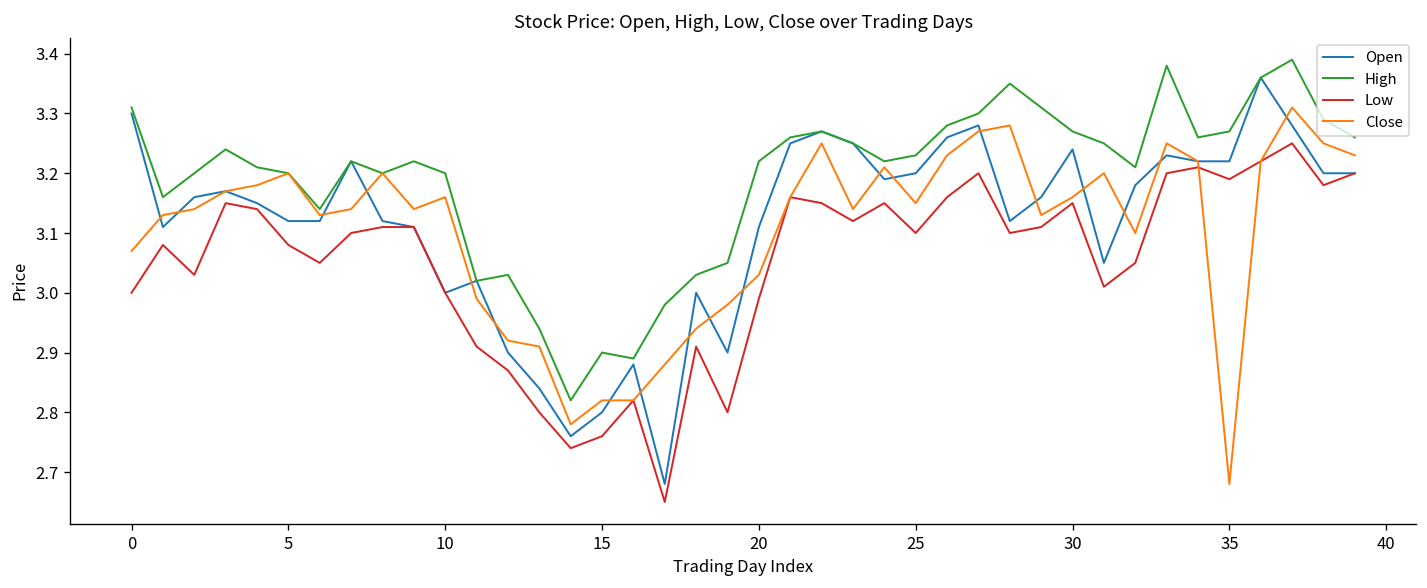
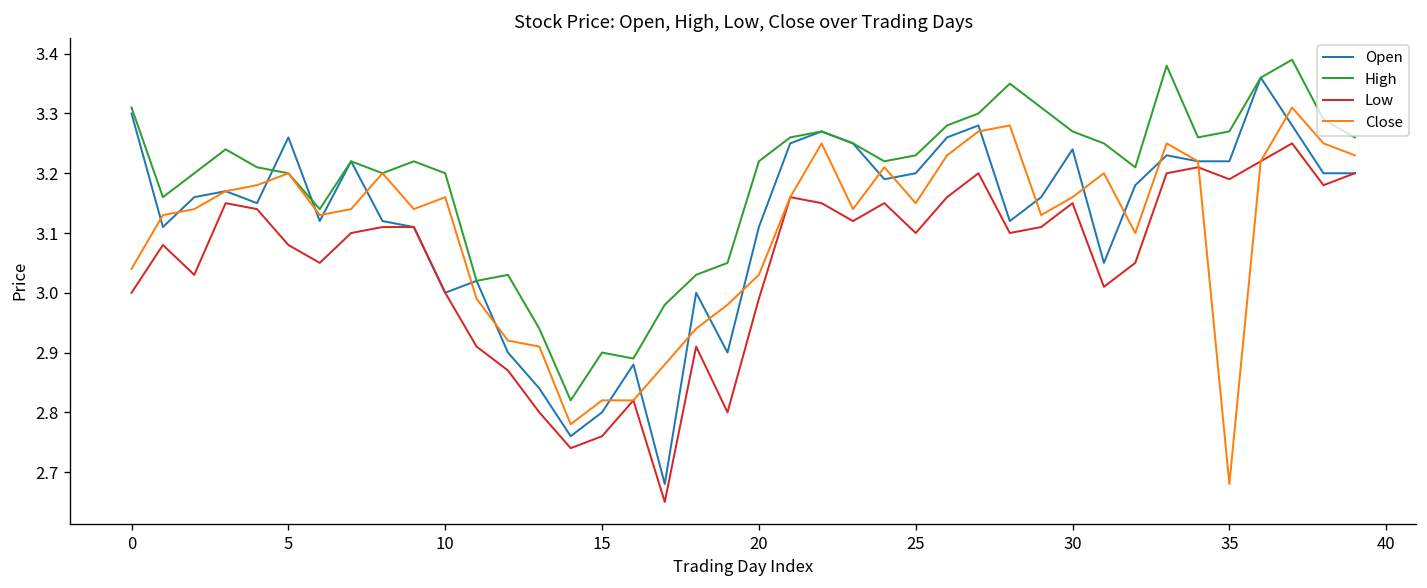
  {
    "Open": {
      "0": 3.30,
-     "5": 3.12,
+     "5": 3.26,
      "15": 2.80,
      "20": 3.11,
      "25": 3.20,
      "30": 3.24,
      "35": 3.22
    },
    "High": {
      "0": 3.31,
      "10": 3.20,
      "15": 2.90,
      "20": 3.22,
      "25": 3.23,
      "30": 3.27,
      "35": 3.27
    },
    "Low": {
      "0": 3.00,
      "5": 3.08,
      "15": 2.76,
      "20": 2.99,
      "25": 3.10,
      "30": 3.15,
      "35": 3.19
    },
    "Close": {
-     "0": 3.07,
+     "0": 3.04,
      "10": 3.16,
      "15": 2.82,
      "20": 3.03,
      "25": 3.15,
      "30": 3.16,
      "35": 2.68
    }
  }
